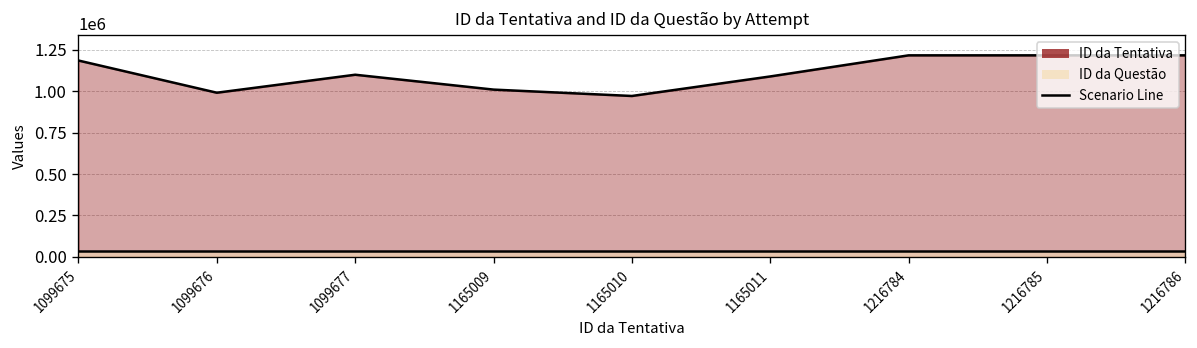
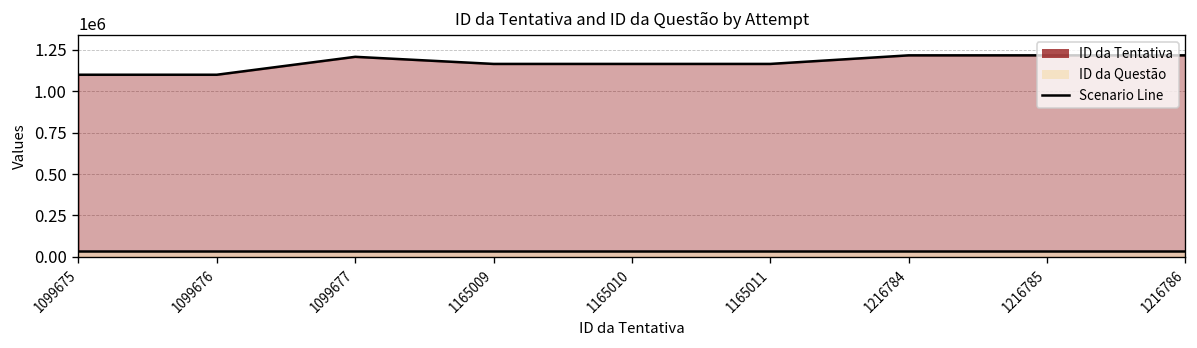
  {
    "ID da Tentativa": {
-     "1099675": 1190000,
-     "1099676": 990000,
-     "1099677": 1100000,
-     "1165009": 1010000,
-     "1165010": 970000,
-     "1165011": 1090000,
+     "1099675": 1100000,
+     "1099676": 1100000,
+     "1099677": 1210000,
+     "1165009": 1170000,
+     "1165010": 1170000,
+     "1165011": 1170000,
      "1216784": 1220000,
      "1216786": 1220000
    },
    "ID da Questão": {
      "1099675": 30000,
      "1099676": 30000,
      "1099677": 30000,
      "1165009": 30000,
      "1165010": 30000,
      "1165011": 30000,
      "1216784": 30000,
      "1216785": 30000,
      "1216786": 30000
    }
  }
